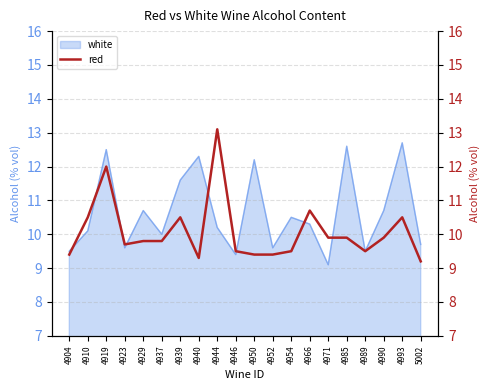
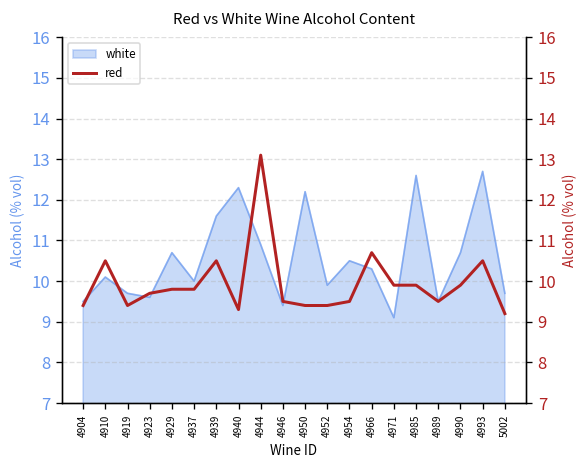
  {
    "white": {
      "4904": 9.5,
      "4910": 10.1,
-     "4919": 12.5,
+     "4919": 9.7,
      "4923": 9.6,
      "4929": 10.7,
      "4937": 10.0,
      "4939": 11.6,
      "4940": 12.3,
-     "4944": 10.2,
+     "4944": 10.9,
      "4946": 9.4,
      "4950": 12.2,
-     "4952": 9.6,
+     "4952": 9.9,
      "4954": 10.5,
      "4966": 10.3,
      "4971": 9.1,
      "4985": 12.6,
      "4989": 9.5,
      "4990": 10.7,
      "4993": 12.7,
      "5002": 9.7
    },
    "red": {
      "4904": 9.4,
      "4910": 10.5,
-     "4919": 12.0,
+     "4919": 9.4,
      "4923": 9.7,
      "4929": 9.8,
      "4937": 9.8,
      "4939": 10.5,
      "4940": 9.3,
      "4944": 13.1,
      "4946": 9.5,
      "4950": 9.4,
      "4952": 9.4,
      "4954": 9.5,
      "4966": 10.7,
      "4971": 9.9,
      "4985": 9.9,
      "4989": 9.5,
      "4990": 9.9,
      "4993": 10.5,
      "5002": 9.2
    }
  }
